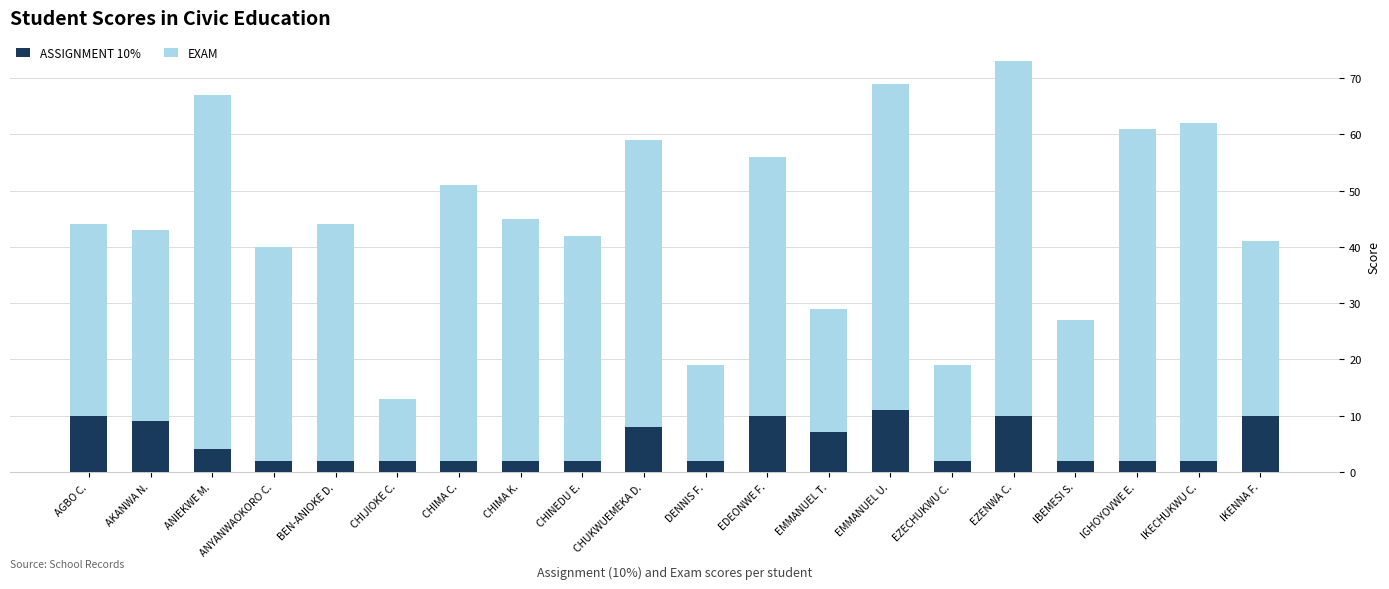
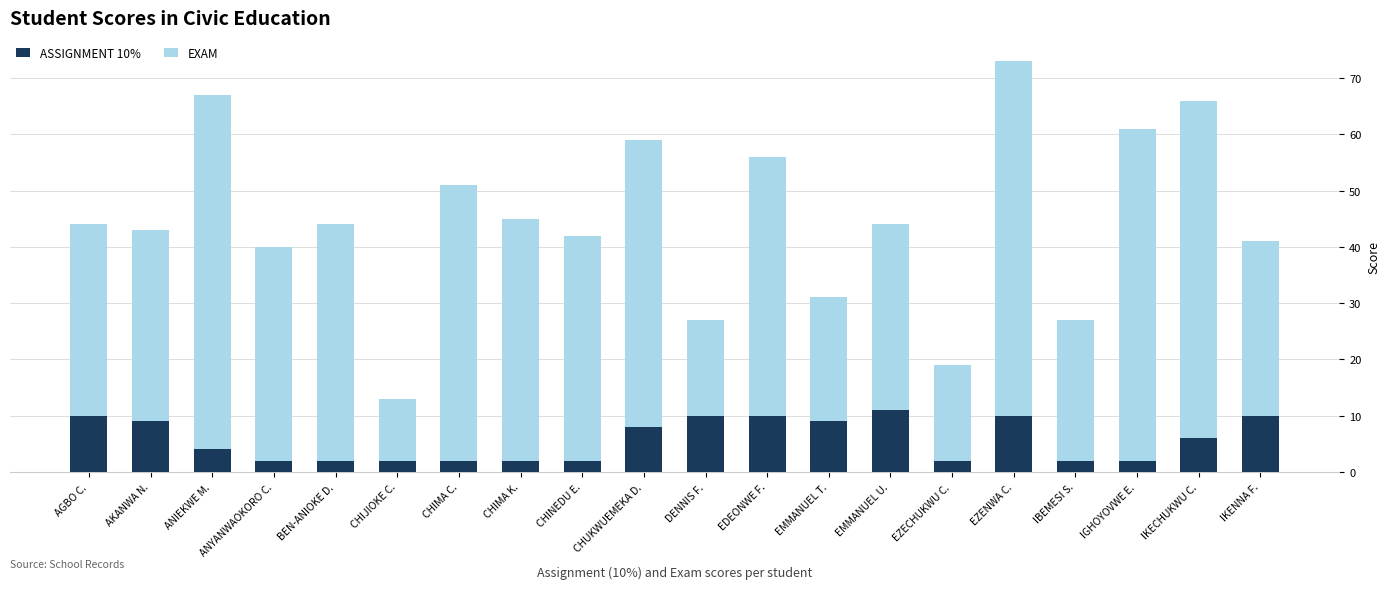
  {
    "ASSIGNMENT 10%": {
      "AGBO C.": 10,
      "AKANWA N.": 9,
      "ANIEKWE M.": 4,
      "ANYANWAOKORO C.": 2,
      "BEN-ANIOKE D.": 2,
      "CHIJIOKE C.": 2,
      "CHIMA C.": 2,
      "CHIMA K.": 2,
      "CHINEDU E.": 2,
      "CHUKWUEMEKA D.": 8,
-     "DENNIS F.": 2,
+     "DENNIS F.": 10,
      "EDEONWE F.": 10,
-     "EMMANUEL T.": 7,
+     "EMMANUEL T.": 9,
      "EMMANUEL U.": 11,
      "EZECHUKWU C.": 2,
      "EZENWA C.": 10,
      "IBEMESI S.": 2,
      "IGHOYOVWE E.": 2,
-     "IKECHUKWU C.": 2,
+     "IKECHUKWU C.": 6,
      "IKENNA F.": 10
    },
    "EXAM": {
      "AGBO C.": 34,
      "AKANWA N.": 34,
      "ANIEKWE M.": 63,
      "ANYANWAOKORO C.": 38,
      "BEN-ANIOKE D.": 42,
      "CHIJIOKE C.": 11,
      "CHIMA C.": 49,
      "CHIMA K.": 43,
      "CHINEDU E.": 40,
      "CHUKWUEMEKA D.": 51,
      "DENNIS F.": 17,
      "EDEONWE F.": 46,
      "EMMANUEL T.": 22,
-     "EMMANUEL U.": 58,
+     "EMMANUEL U.": 33,
      "EZECHUKWU C.": 17,
      "EZENWA C.": 63,
      "IBEMESI S.": 25,
      "IGHOYOVWE E.": 59,
      "IKECHUKWU C.": 60,
      "IKENNA F.": 31
    }
  }
